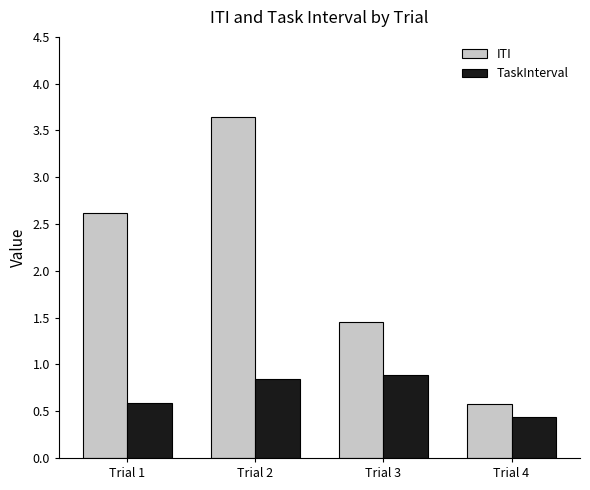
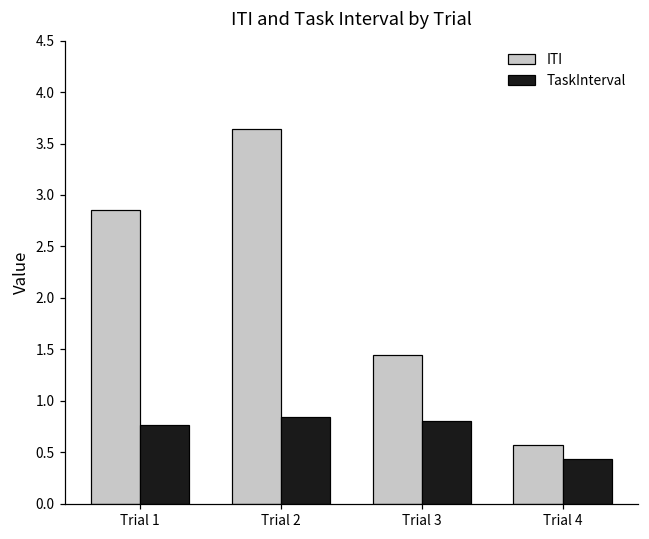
  {
    "ITI": {
-     "Trial 1": 2.6,
+     "Trial 1": 2.9,
      "Trial 2": 3.6,
      "Trial 3": 1.4,
      "Trial 4": 0.6
    },
    "TaskInterval": {
-     "Trial 1": 0.6,
+     "Trial 1": 0.8,
      "Trial 2": 0.8,
-     "Trial 3": 0.9,
+     "Trial 3": 0.8,
      "Trial 4": 0.4
    }
  }
